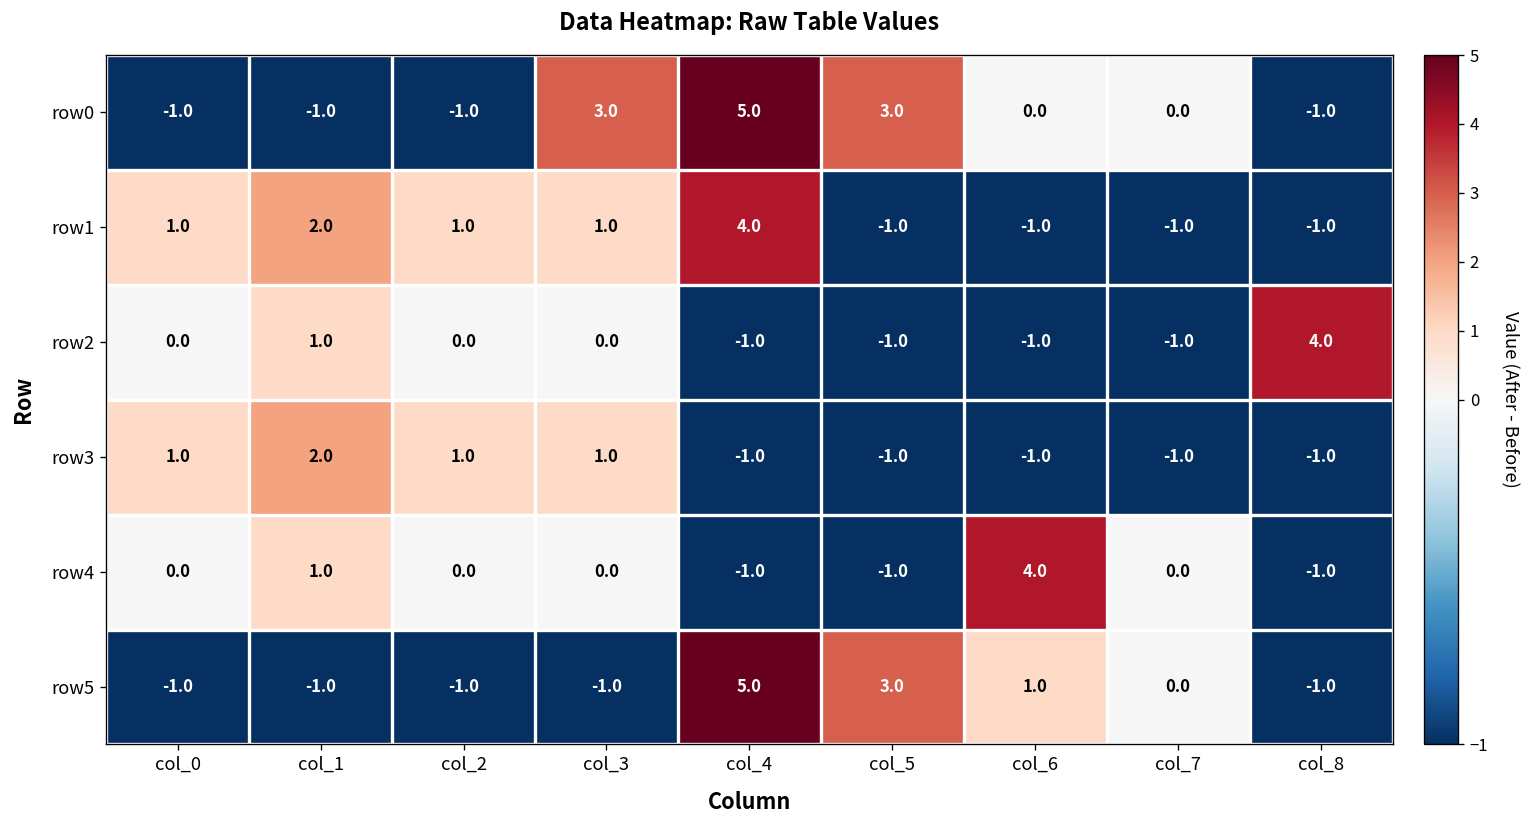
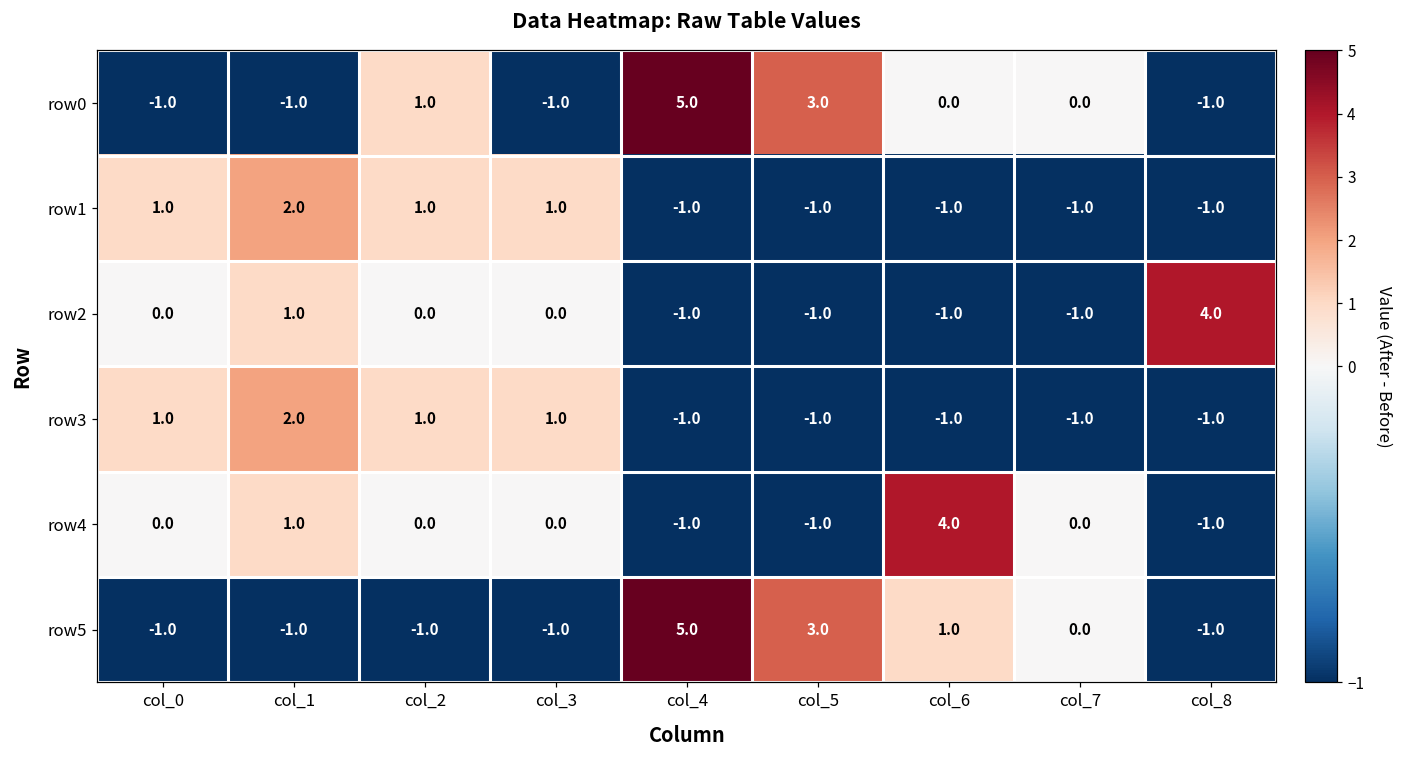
  {
    "row0": {
      "col_0": -1.0,
      "col_1": -1.0,
-     "col_2": -1.0,
-     "col_3": 3.0,
+     "col_2": 1.0,
+     "col_3": -1.0,
      "col_4": 5.0,
      "col_5": 3.0,
      "col_6": 0.0,
      "col_7": 0.0,
      "col_8": -1.0
    },
    "row1": {
      "col_0": 1.0,
      "col_1": 2.0,
      "col_2": 1.0,
      "col_3": 1.0,
-     "col_4": 4.0,
+     "col_4": -1.0,
      "col_5": -1.0,
      "col_6": -1.0,
      "col_7": -1.0,
      "col_8": -1.0
    },
    "row2": {
      "col_0": 0.0,
      "col_1": 1.0,
      "col_2": 0.0,
      "col_3": 0.0,
      "col_4": -1.0,
      "col_5": -1.0,
      "col_6": -1.0,
      "col_7": -1.0,
      "col_8": 4.0
    },
    "row3": {
      "col_0": 1.0,
      "col_1": 2.0,
      "col_2": 1.0,
      "col_3": 1.0,
      "col_4": -1.0,
      "col_5": -1.0,
      "col_6": -1.0,
      "col_7": -1.0,
      "col_8": -1.0
    },
    "row4": {
      "col_0": 0.0,
      "col_1": 1.0,
      "col_2": 0.0,
      "col_3": 0.0,
      "col_4": -1.0,
      "col_5": -1.0,
      "col_6": 4.0,
      "col_7": 0.0,
      "col_8": -1.0
    },
    "row5": {
      "col_0": -1.0,
      "col_1": -1.0,
      "col_2": -1.0,
      "col_3": -1.0,
      "col_4": 5.0,
      "col_5": 3.0,
      "col_6": 1.0,
      "col_7": 0.0,
      "col_8": -1.0
    }
  }
